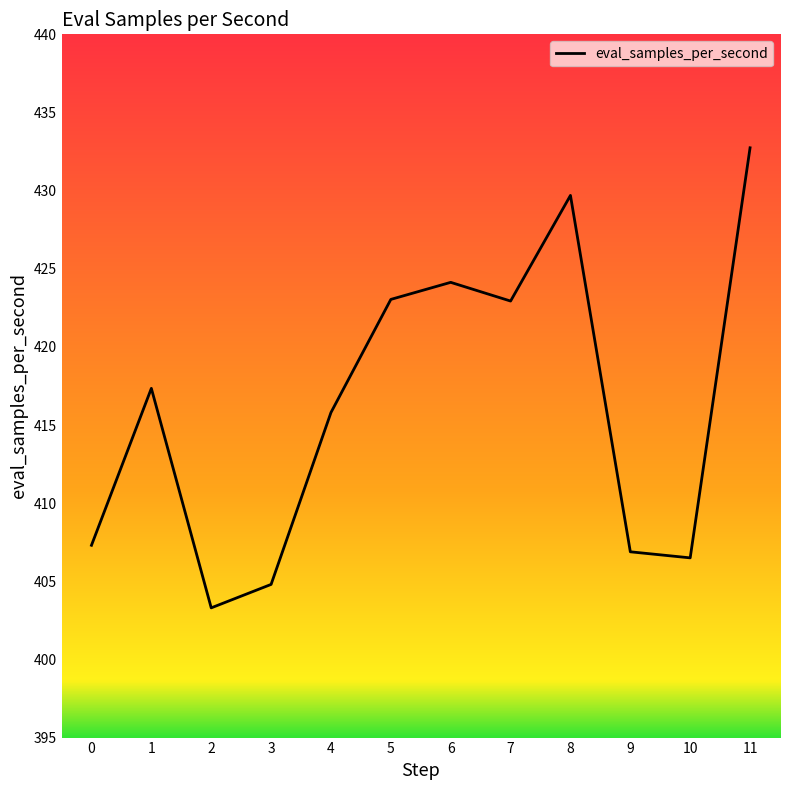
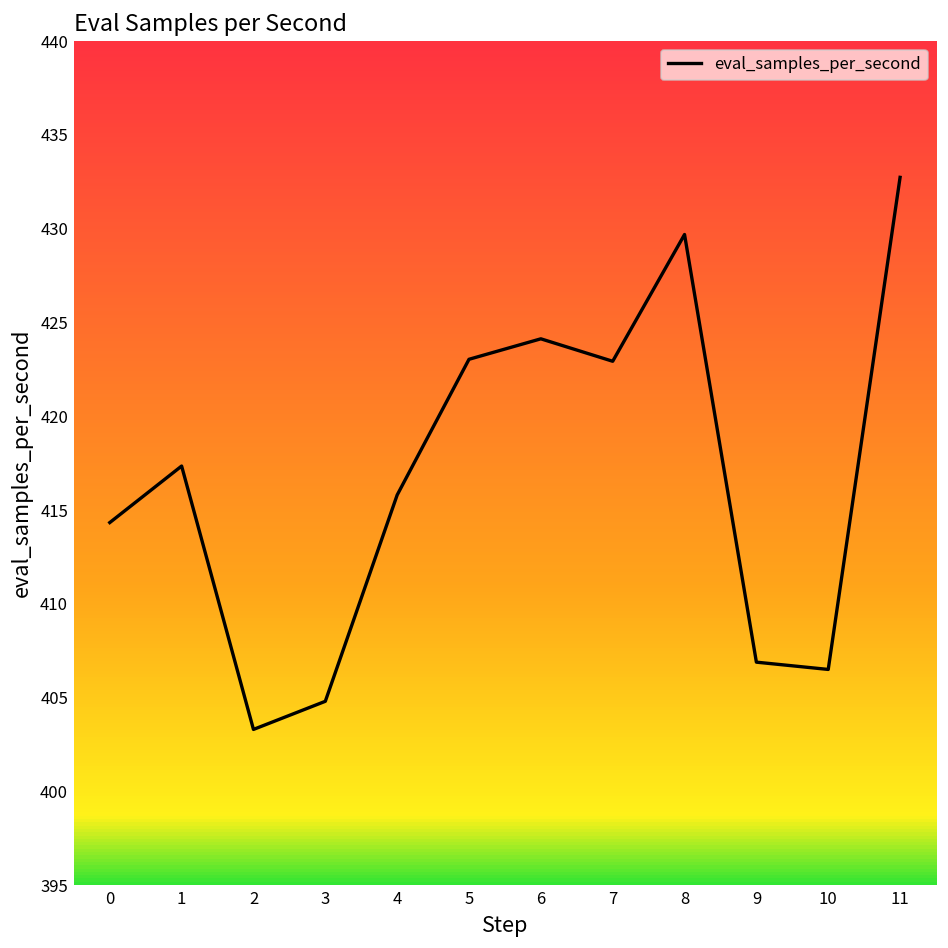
  {
-   "0": 407.3,
+   "0": 414.3,
    "1": 417.3,
    "2": 403.3,
    "3": 404.8,
    "4": 415.8,
    "5": 423.0,
    "6": 424.1,
    "7": 422.9,
    "8": 429.7,
    "9": 406.9,
    "10": 406.5,
    "11": 432.7
  }
